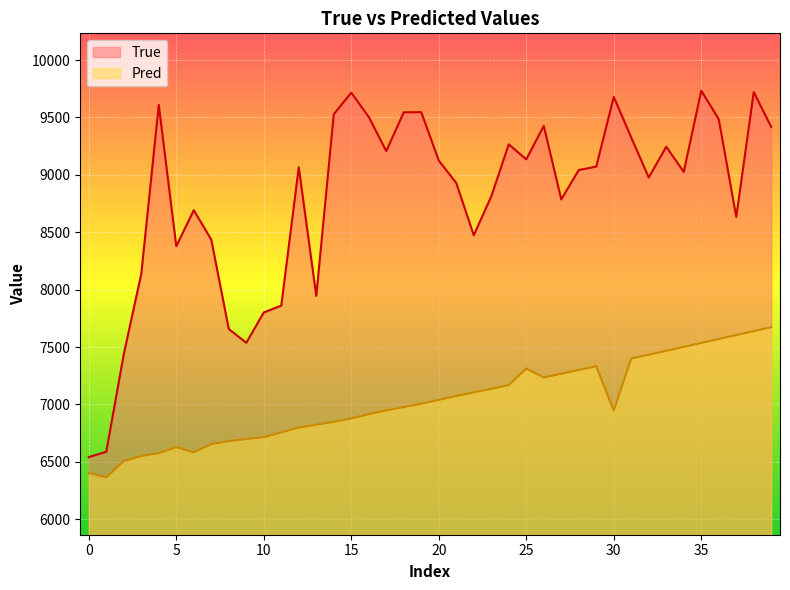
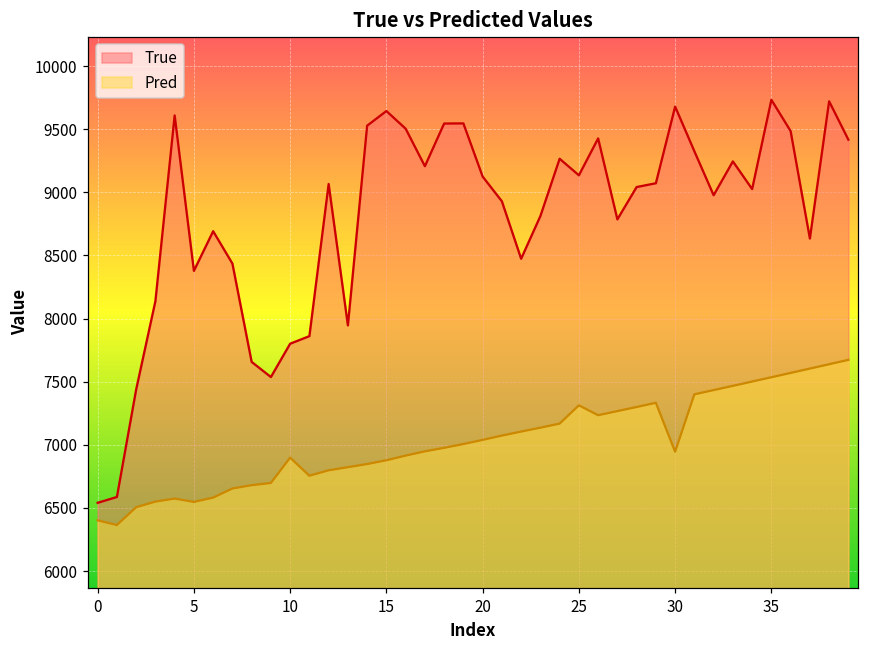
  {
    "True": {
      "0": 6540,
      "5": 8380,
      "10": 7800,
-     "15": 9720,
+     "15": 9640,
      "20": 9130,
      "25": 9140,
      "30": 9680,
      "35": 9730
    },
    "Pred": {
      "0": 6400,
-     "5": 6630,
-     "10": 6710,
+     "5": 6550,
+     "10": 6900,
      "15": 6880,
      "20": 7040,
      "25": 7310,
      "30": 6950,
      "35": 7540
    }
  }
